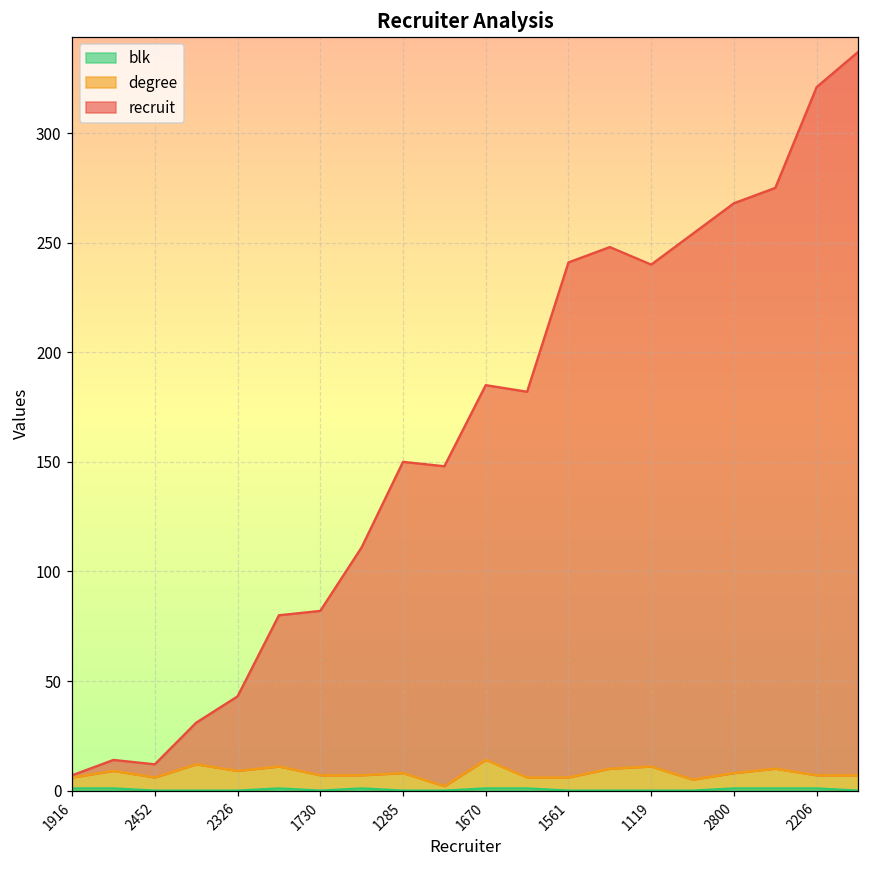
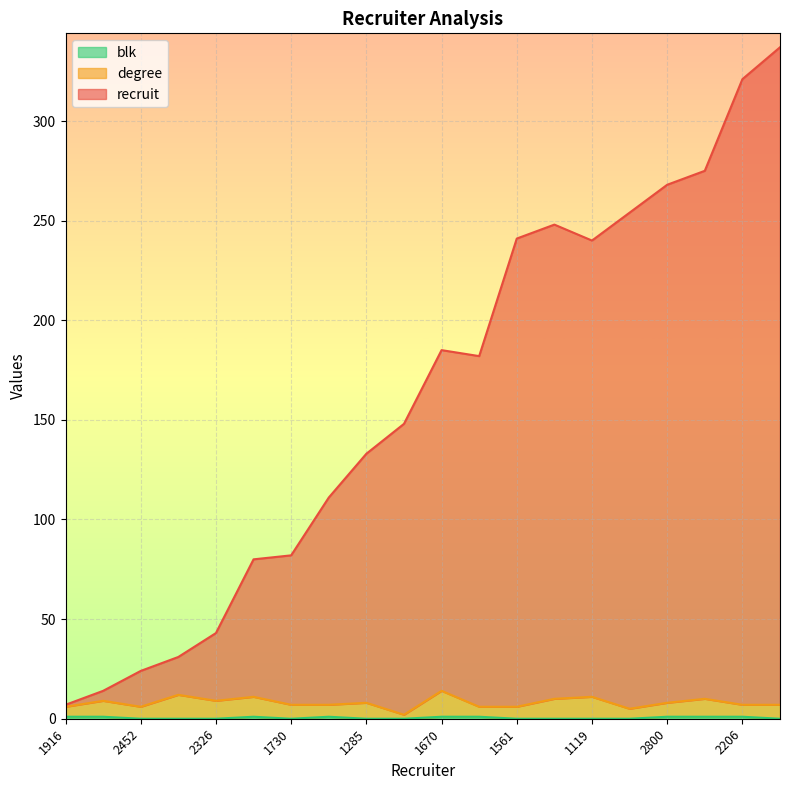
  {
    "blk": {
      "1916": 1,
      "2452": 0,
      "2326": 0,
      "1730": 0,
      "1285": 0,
      "1670": 1,
      "1561": 0,
      "1119": 0,
      "2800": 1,
      "2206": 1
    },
    "degree": {
      "2452": 6,
      "2326": 9,
      "1730": 7,
      "1285": 8,
      "1670": 13,
      "1561": 6,
      "1119": 11,
      "2800": 7,
      "2206": 6
    },
    "recruit": {
-     "2452": 6,
+     "2452": 18,
      "2326": 34,
      "1730": 75,
-     "1285": 142,
+     "1285": 125,
      "1670": 171,
      "1561": 235,
      "1119": 229,
      "2800": 260,
      "2206": 314
    }
  }
